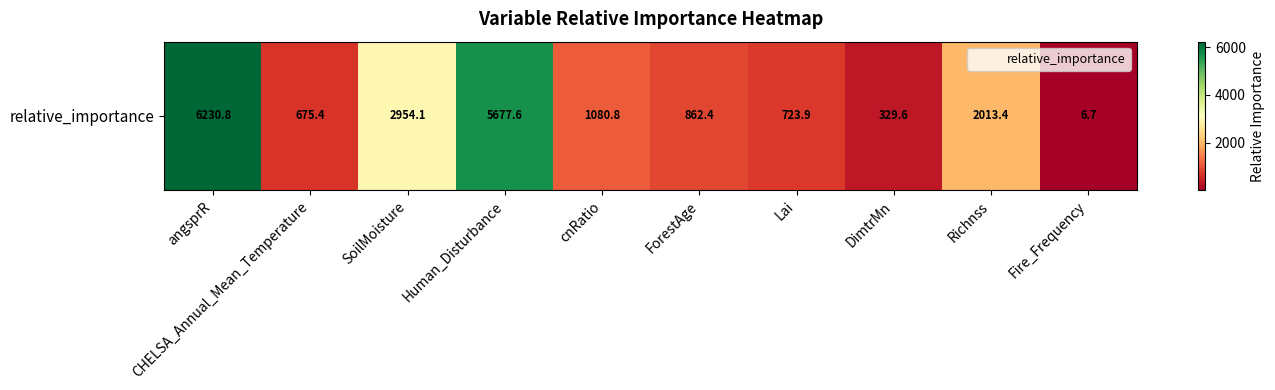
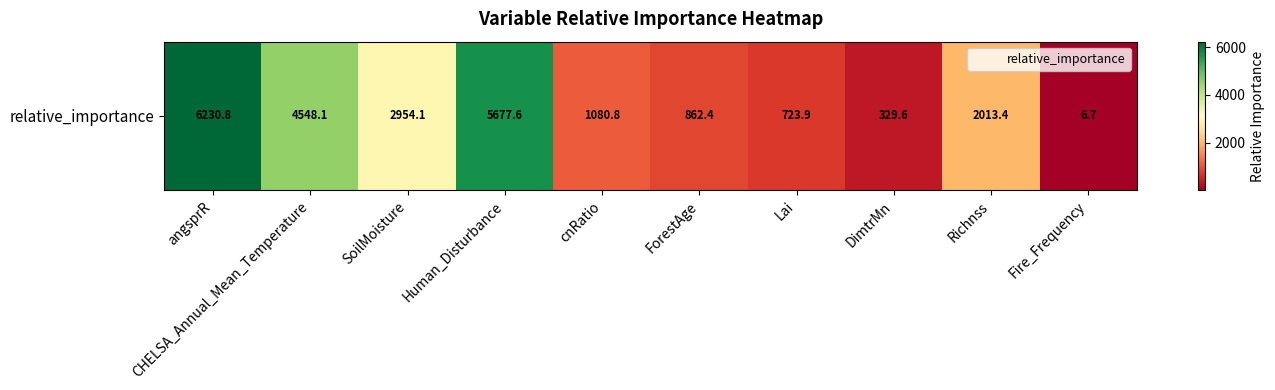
  {
    "relative_importance": {
      "angsprR": 6230.8,
-     "CHELSA_Annual_Mean_Temperature": 675.4,
+     "CHELSA_Annual_Mean_Temperature": 4548.1,
      "SoilMoisture": 2954.1,
      "Human_Disturbance": 5677.6,
      "cnRatio": 1080.8,
      "ForestAge": 862.4,
      "Lai": 723.9,
      "DimtrMn": 329.6,
      "Richnss": 2013.4,
      "Fire_Frequency": 6.7
    }
  }
